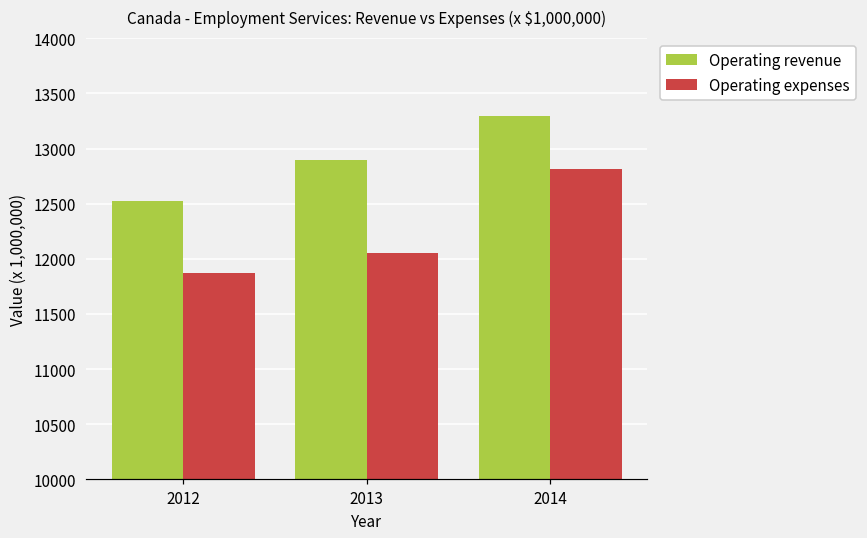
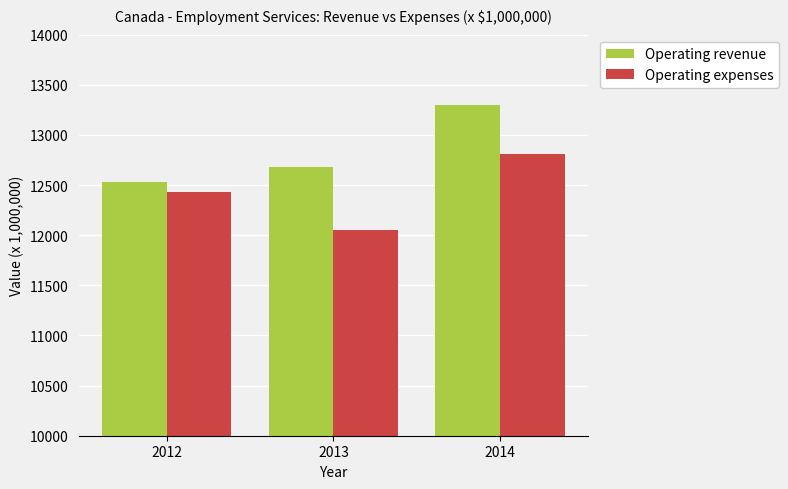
  {
    "Operating revenue": {
      "2012": 12530,
-     "2013": 12890,
+     "2013": 12680,
      "2014": 13300
    },
    "Operating expenses": {
-     "2012": 11870,
+     "2012": 12440,
      "2013": 12050,
      "2014": 12810
    }
  }
